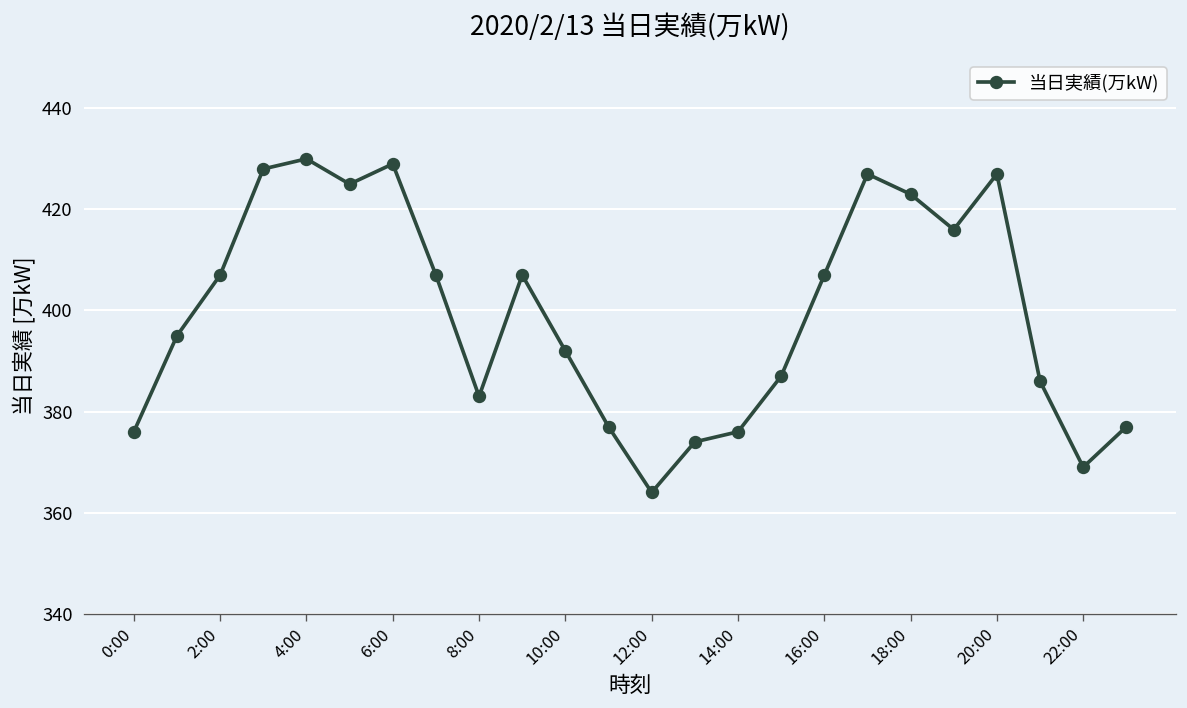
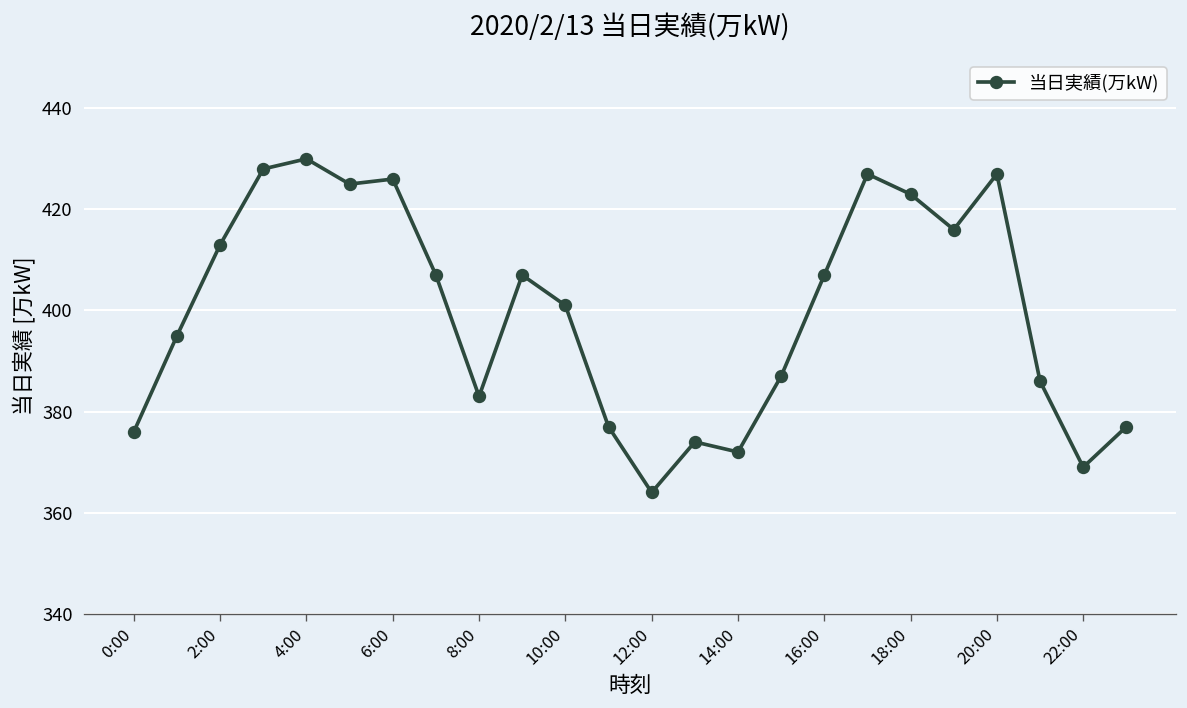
  {
    "0:00": 376,
-   "2:00": 407,
+   "2:00": 413,
    "4:00": 430,
-   "6:00": 429,
+   "6:00": 426,
    "8:00": 383,
-   "10:00": 392,
+   "10:00": 401,
    "12:00": 364,
-   "14:00": 376,
+   "14:00": 372,
    "16:00": 407,
    "18:00": 423,
    "20:00": 427,
    "22:00": 369
  }
